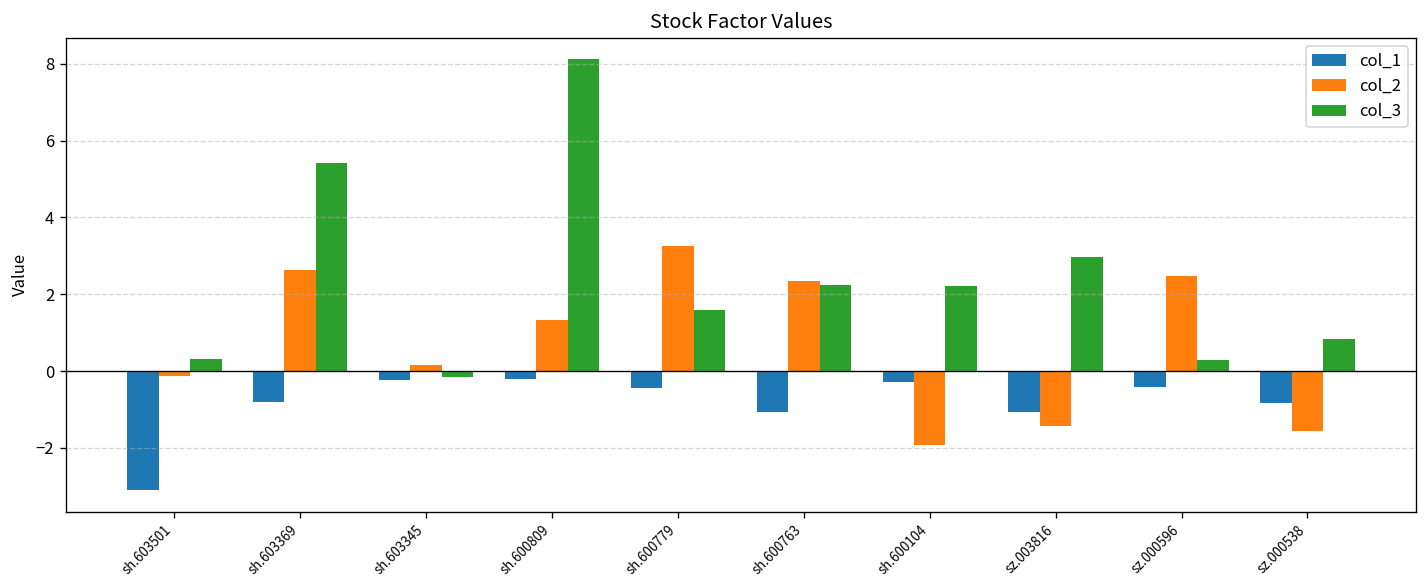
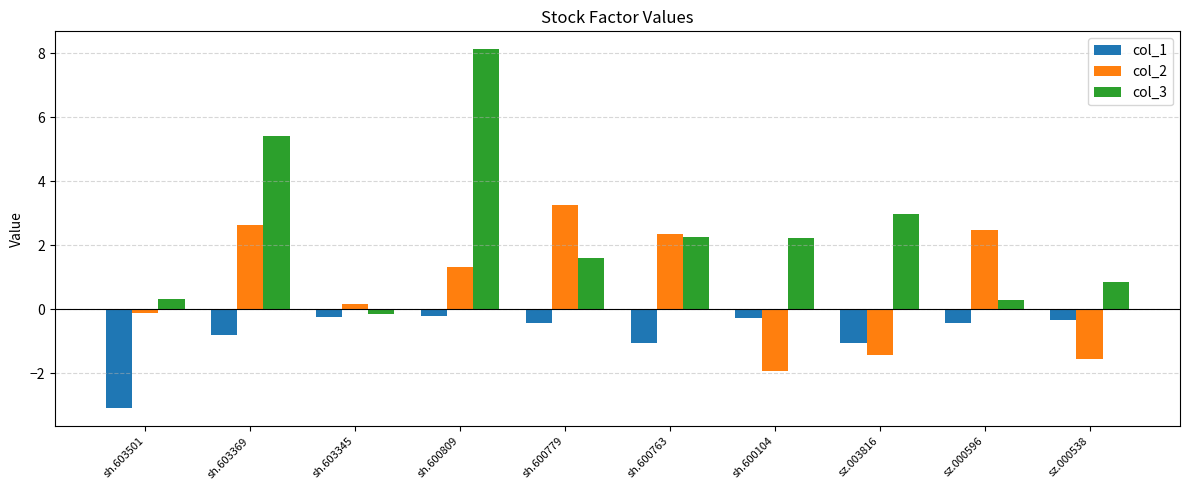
  {
    "col_1": {
      "sh.603501": -3.1,
      "sh.603369": -0.8,
      "sh.603345": -0.2,
      "sh.600809": -0.2,
      "sh.600779": -0.4,
      "sh.600763": -1.1,
      "sh.600104": -0.3,
      "sz.003816": -1.1,
      "sz.000596": -0.4,
-     "sz.000538": -0.8
+     "sz.000538": -0.3
    },
    "col_2": {
      "sh.603501": -0.1,
      "sh.603369": 2.6,
      "sh.603345": 0.2,
      "sh.600809": 1.3,
      "sh.600779": 3.3,
      "sh.600763": 2.4,
      "sh.600104": -1.9,
      "sz.003816": -1.4,
      "sz.000596": 2.5,
      "sz.000538": -1.5
    },
    "col_3": {
      "sh.603501": 0.3,
      "sh.603369": 5.4,
      "sh.603345": -0.2,
      "sh.600809": 8.1,
      "sh.600779": 1.6,
      "sh.600763": 2.3,
      "sh.600104": 2.2,
      "sz.003816": 3.0,
      "sz.000596": 0.3,
      "sz.000538": 0.8
    }
  }
